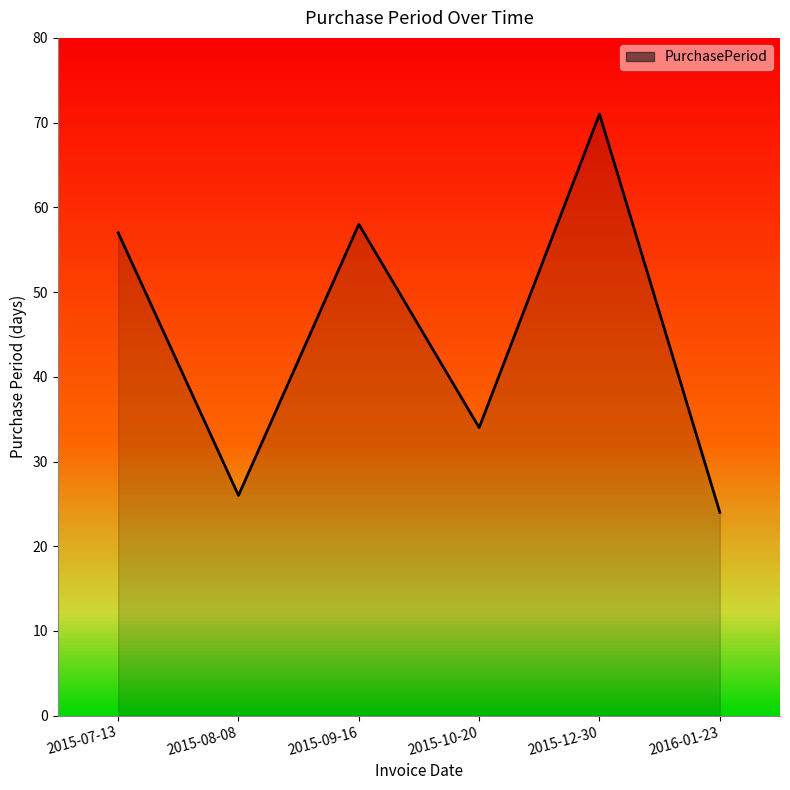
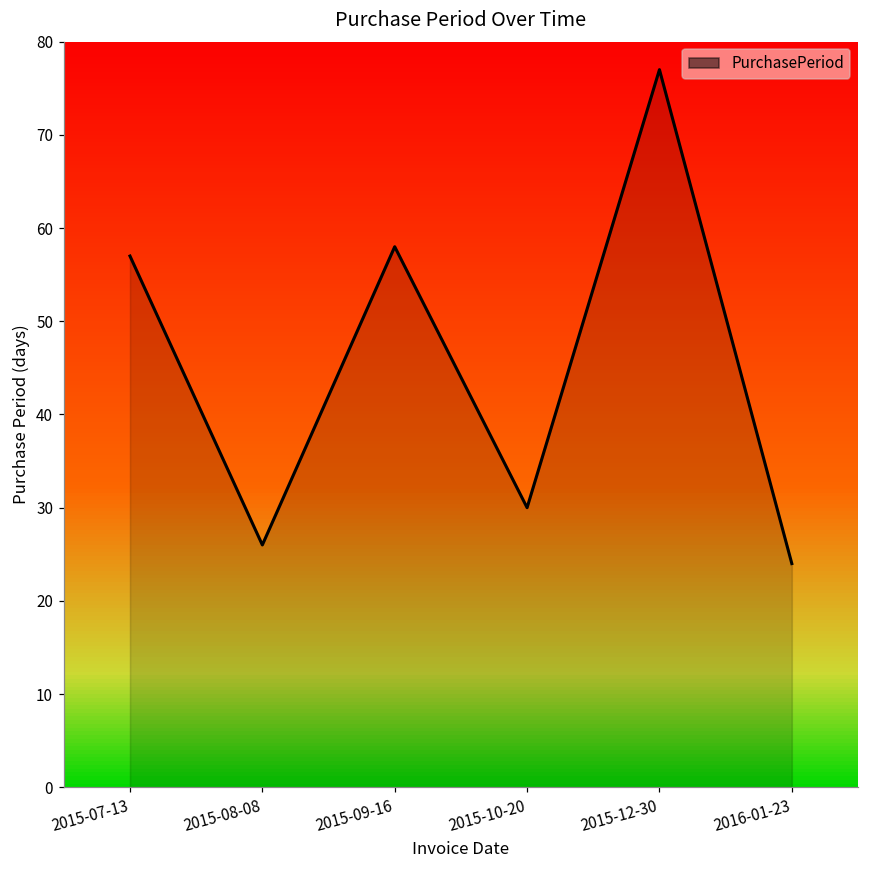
  {
    "PurchasePeriod": {
      "2015-07-13": 57,
      "2015-08-08": 26,
      "2015-09-16": 58,
-     "2015-10-20": 34,
-     "2015-12-30": 71,
+     "2015-10-20": 30,
+     "2015-12-30": 77,
      "2016-01-23": 24
    }
  }
